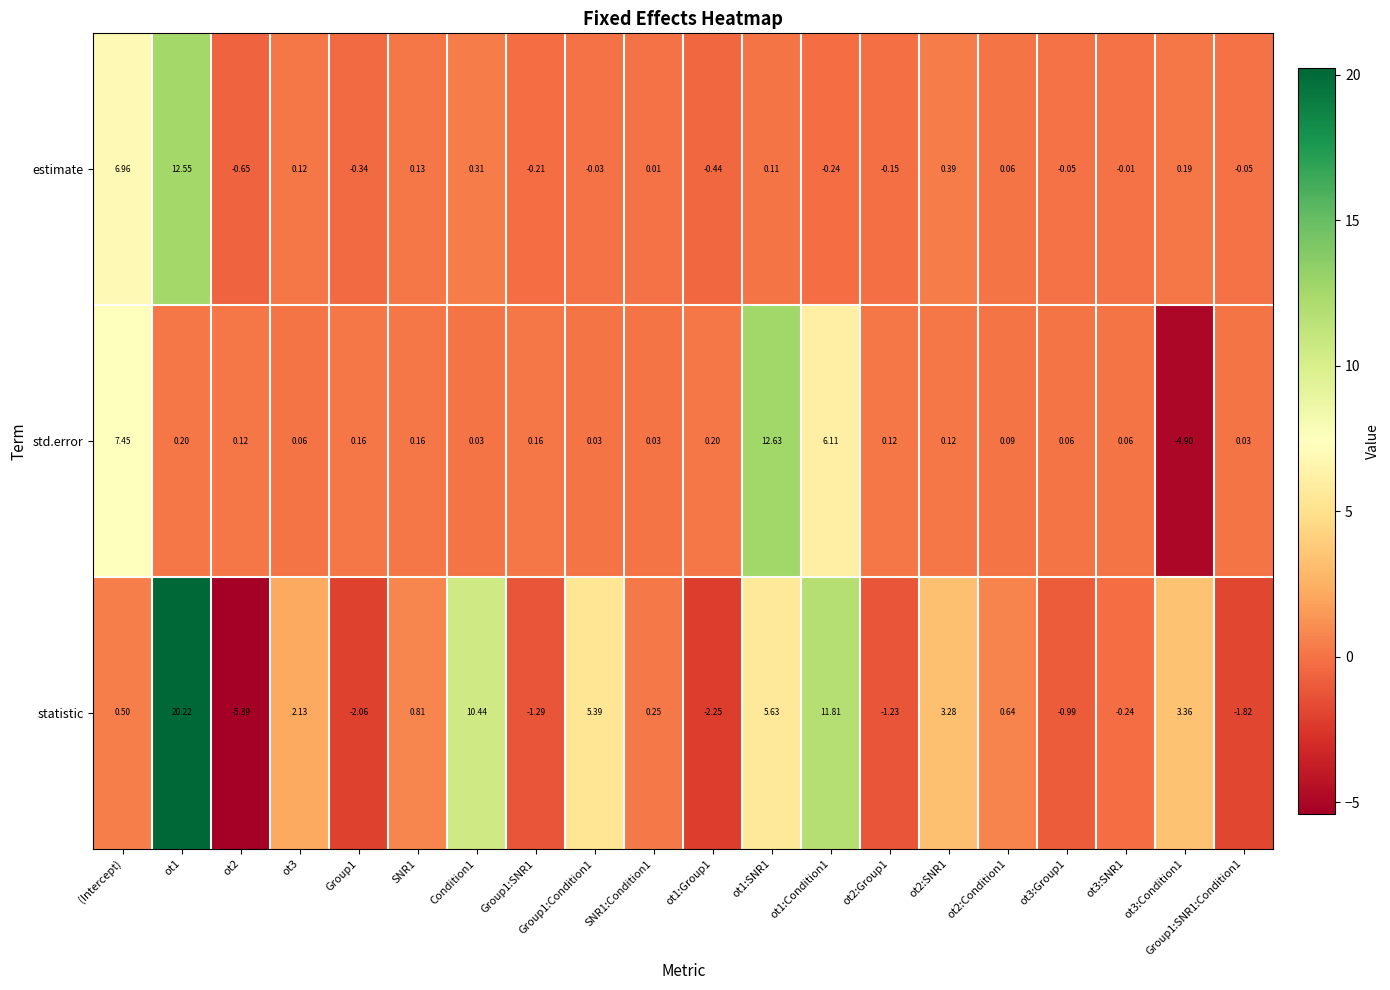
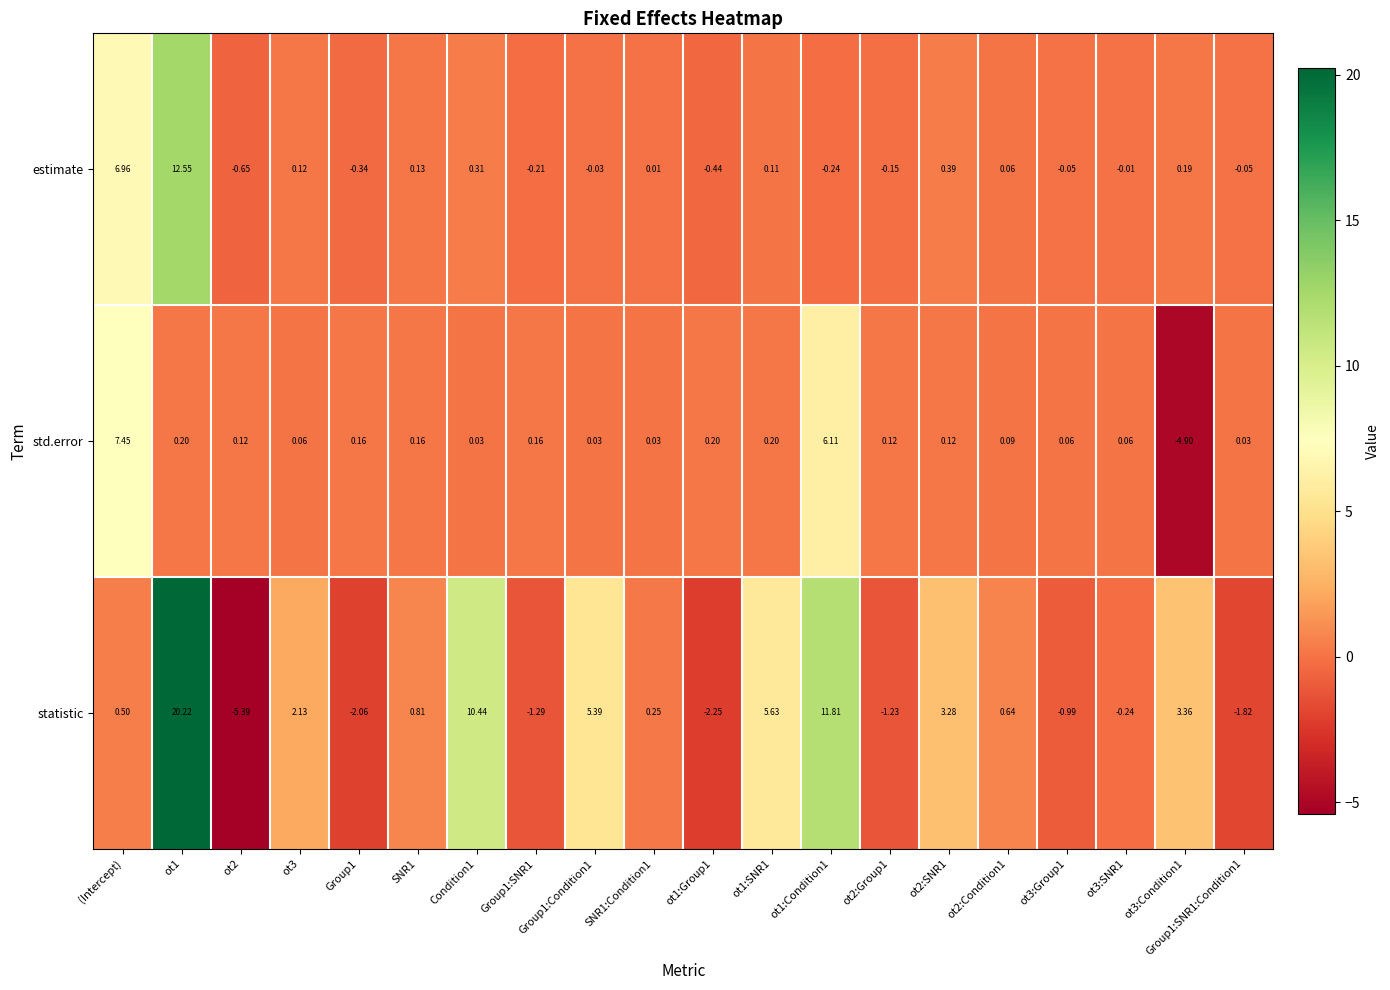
  {
    "estimate": {
      "(Intercept)": 6.96,
      "ot1": 12.55,
      "ot2": -0.65,
      "ot3": 0.12,
      "Group1": -0.34,
      "SNR1": 0.13,
      "Condition1": 0.31,
      "Group1:SNR1": -0.21,
      "Group1:Condition1": -0.03,
      "SNR1:Condition1": 0.01,
      "ot1:Group1": -0.44,
      "ot1:SNR1": 0.11,
      "ot1:Condition1": -0.24,
      "ot2:Group1": -0.15,
      "ot2:SNR1": 0.39,
      "ot2:Condition1": 0.06,
      "ot3:Group1": -0.05,
      "ot3:SNR1": -0.01,
      "ot3:Condition1": 0.19,
      "Group1:SNR1:Condition1": -0.05
    },
    "std.error": {
      "(Intercept)": 7.45,
      "ot1": 0.20,
      "ot2": 0.12,
      "ot3": 0.06,
      "Group1": 0.16,
      "SNR1": 0.16,
      "Condition1": 0.03,
      "Group1:SNR1": 0.16,
      "Group1:Condition1": 0.03,
      "SNR1:Condition1": 0.03,
      "ot1:Group1": 0.20,
-     "ot1:SNR1": 12.63,
+     "ot1:SNR1": 0.20,
      "ot1:Condition1": 6.11,
      "ot2:Group1": 0.12,
      "ot2:SNR1": 0.12,
      "ot2:Condition1": 0.09,
      "ot3:Group1": 0.06,
      "ot3:SNR1": 0.06,
      "ot3:Condition1": -4.90,
      "Group1:SNR1:Condition1": 0.03
    },
    "statistic": {
      "(Intercept)": 0.50,
      "ot1": 20.22,
      "ot2": -5.39,
      "ot3": 2.13,
      "Group1": -2.06,
      "SNR1": 0.81,
      "Condition1": 10.44,
      "Group1:SNR1": -1.29,
      "Group1:Condition1": 5.39,
      "SNR1:Condition1": 0.25,
      "ot1:Group1": -2.25,
      "ot1:SNR1": 5.63,
      "ot1:Condition1": 11.81,
      "ot2:Group1": -1.23,
      "ot2:SNR1": 3.28,
      "ot2:Condition1": 0.64,
      "ot3:Group1": -0.99,
      "ot3:SNR1": -0.24,
      "ot3:Condition1": 3.36,
      "Group1:SNR1:Condition1": -1.82
    }
  }
